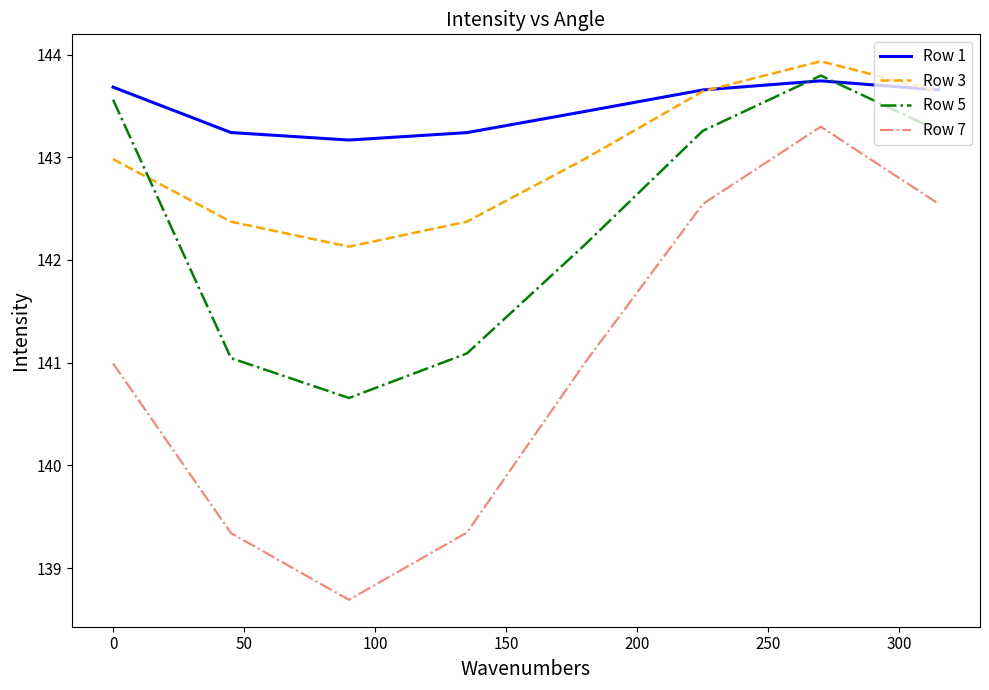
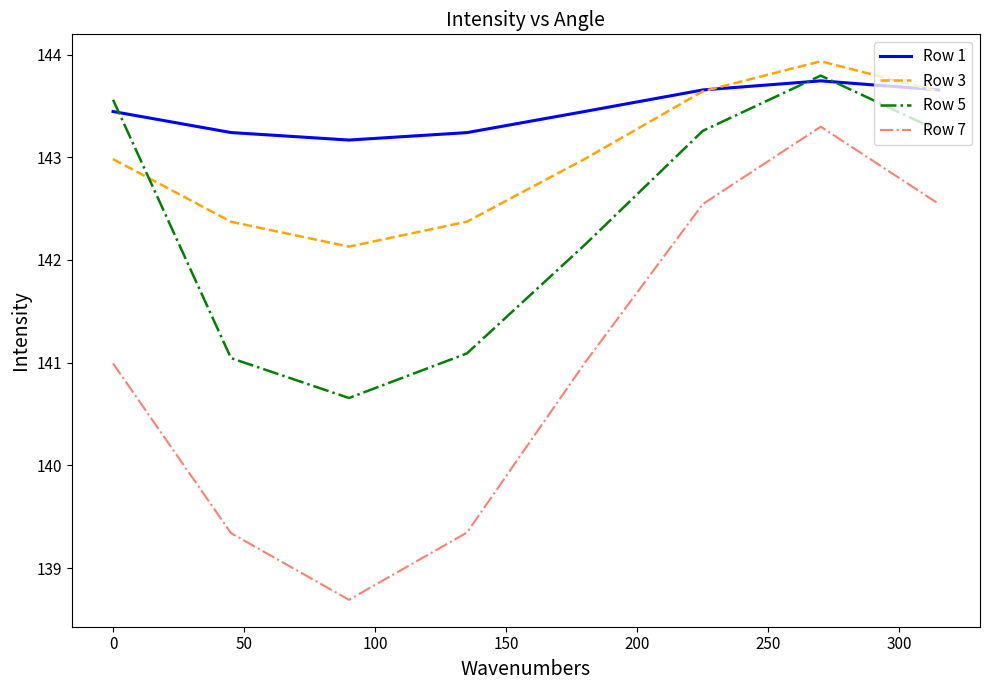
  {
    "Row 1": {
-     "0": 143.68
+     "0": 143.45
    },
    "Row 3": {
      "0": 142.98
    },
    "Row 5": {
      "0": 143.56
    },
    "Row 7": {
      "0": 140.99
    }
  }
